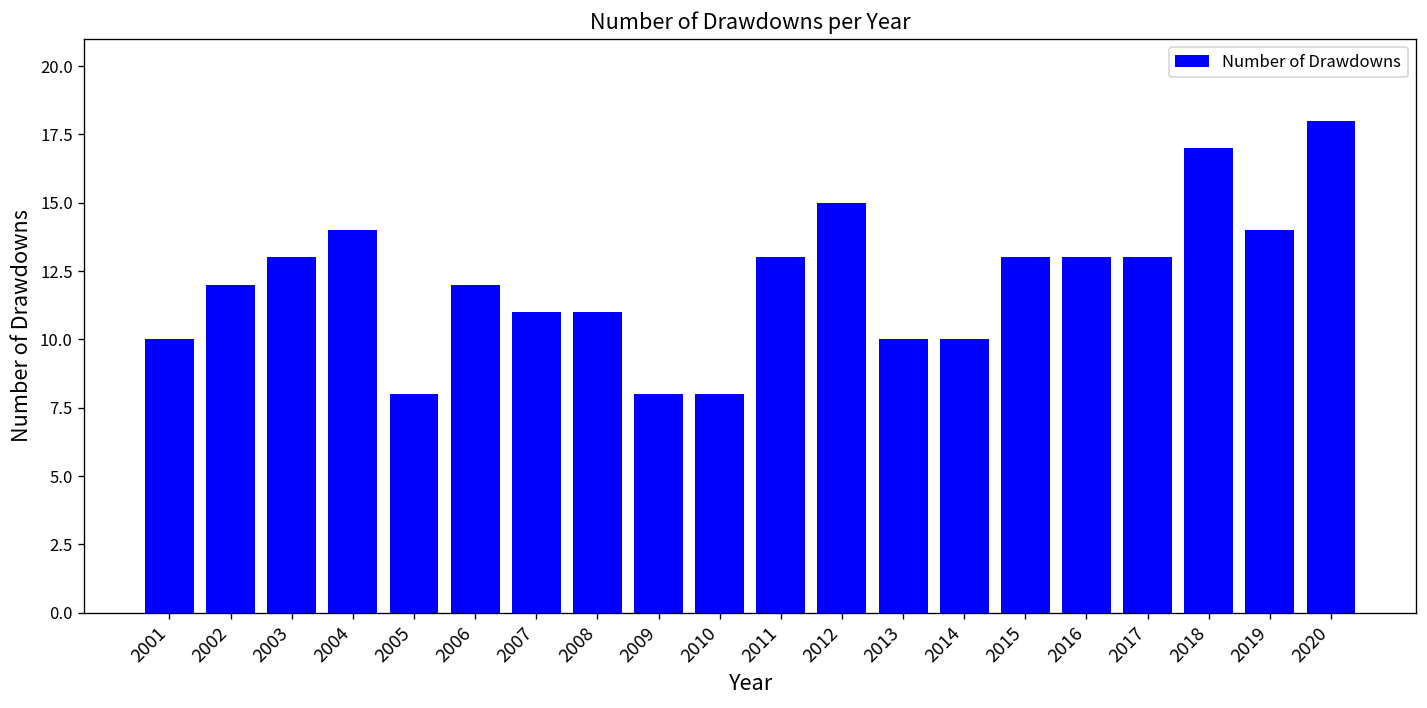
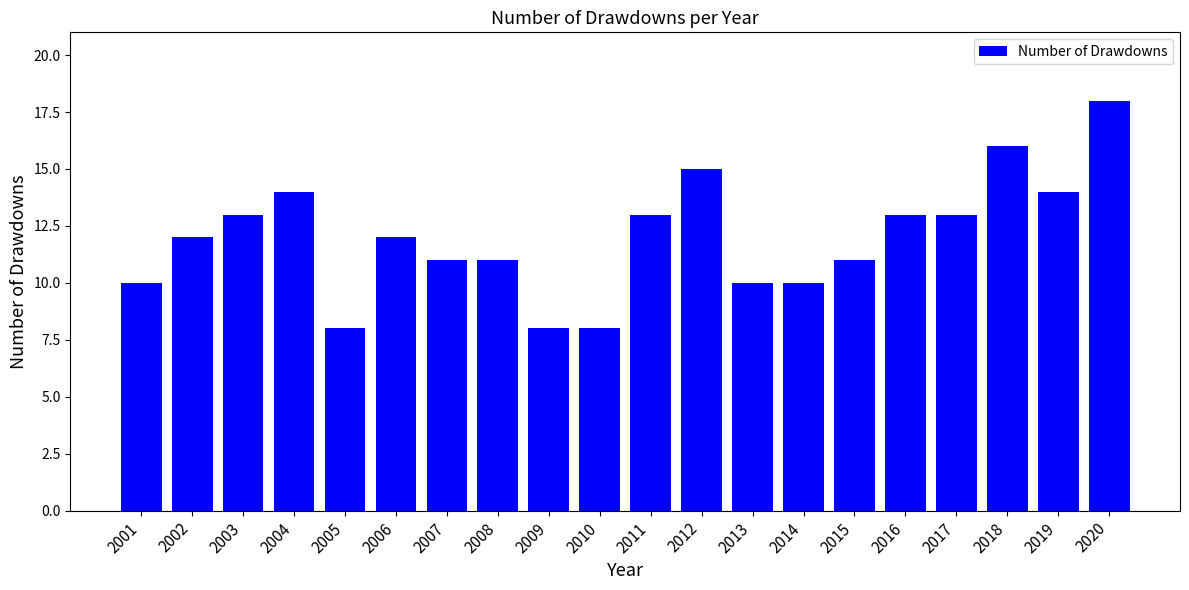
  {
    "2001": 10,
    "2002": 12,
    "2003": 13,
    "2004": 14,
    "2005": 8,
    "2006": 12,
    "2007": 11,
    "2008": 11,
    "2009": 8,
    "2010": 8,
    "2011": 13,
    "2012": 15,
    "2013": 10,
    "2014": 10,
-   "2015": 13,
+   "2015": 11,
    "2016": 13,
    "2017": 13,
-   "2018": 17,
+   "2018": 16,
    "2019": 14,
    "2020": 18
  }
